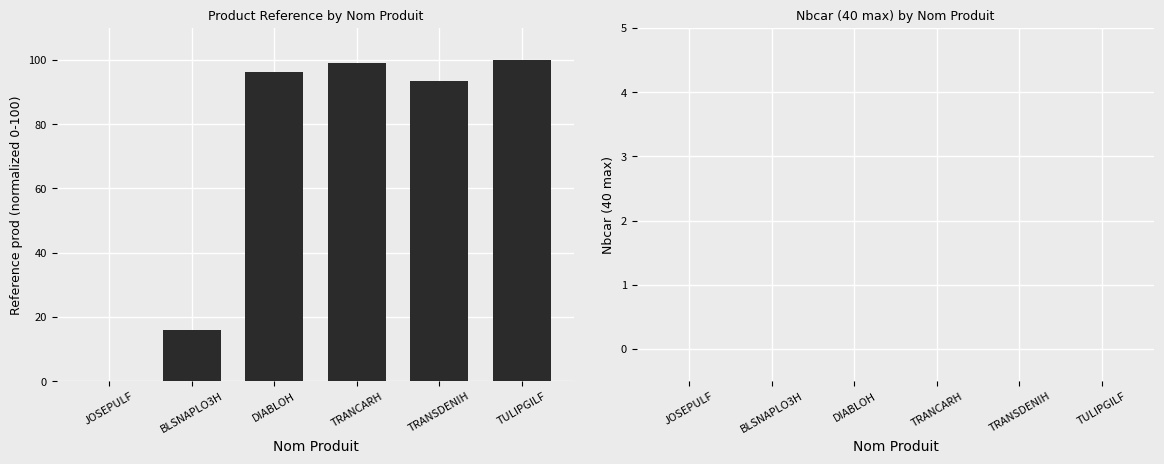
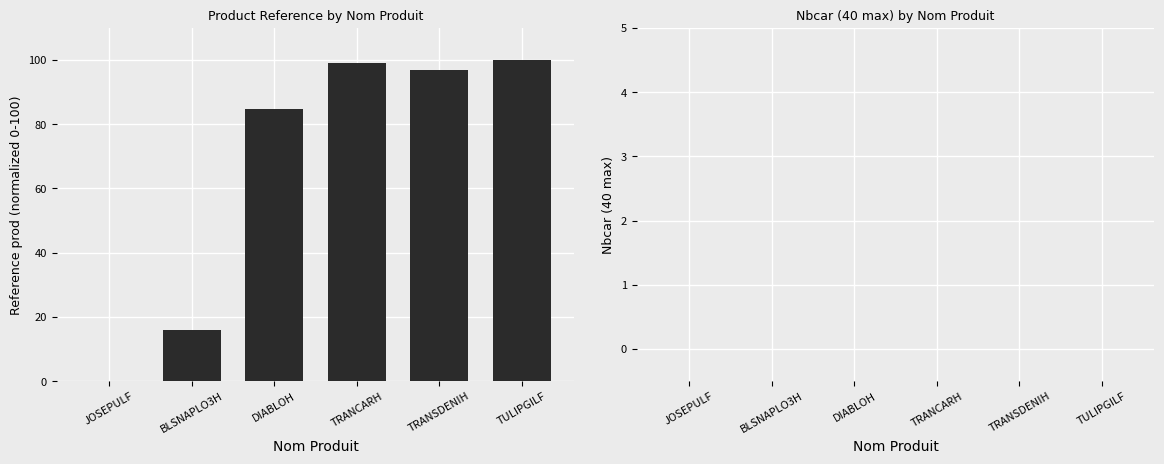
  {
    "Product Reference by Nom Produit": {
      "JOSEPULF": 0,
      "BLSNAPLO3H": 16,
-     "DIABLOH": 96,
+     "DIABLOH": 85,
      "TRANCARH": 99,
-     "TRANSDENIH": 93,
+     "TRANSDENIH": 97,
      "TULIPGILF": 100
    },
    "Nbcar (40 max) by Nom Produit": {
      "JOSEPULF": 0.0,
      "BLSNAPLO3H": 0.0,
      "DIABLOH": 0.0,
      "TRANCARH": 0.0,
      "TRANSDENIH": 0.0,
      "TULIPGILF": 0.0
    }
  }
